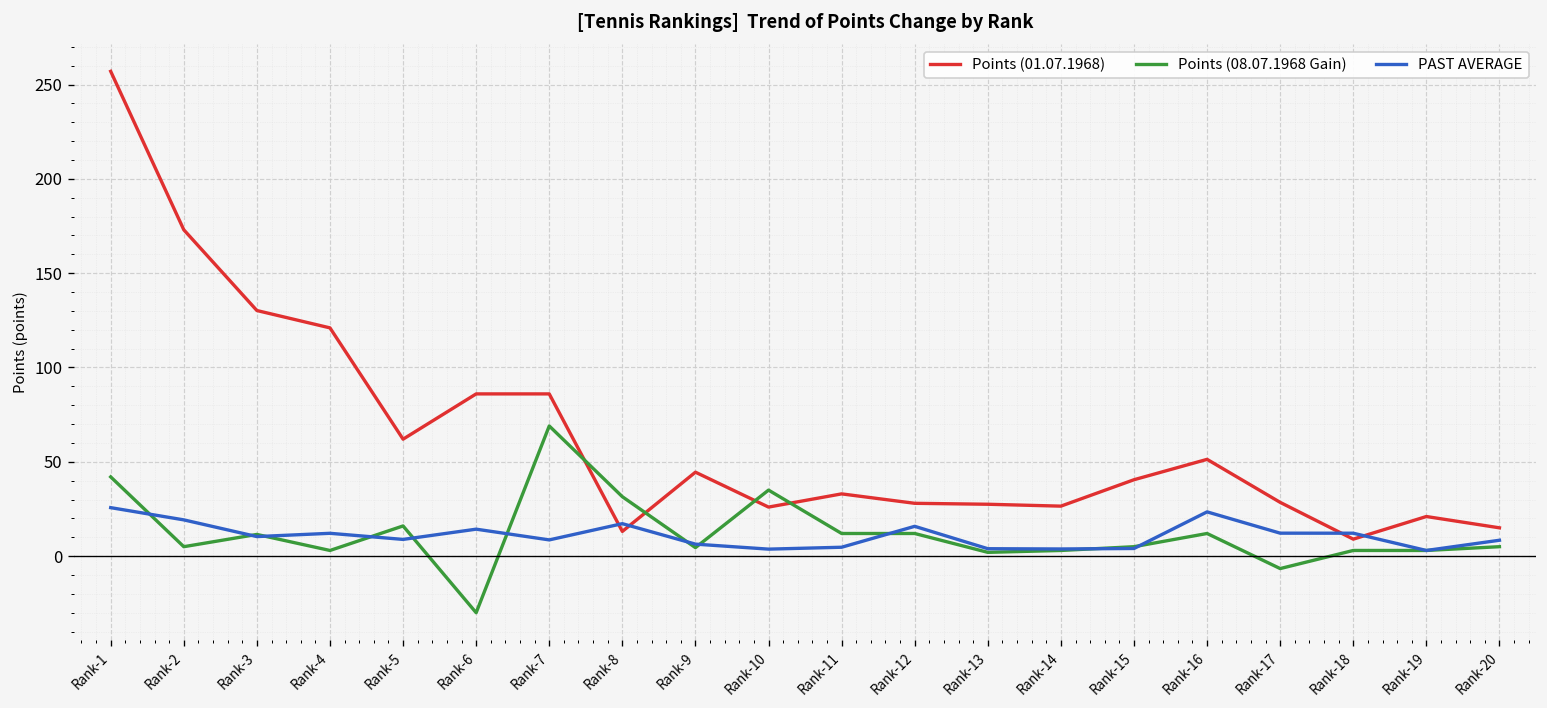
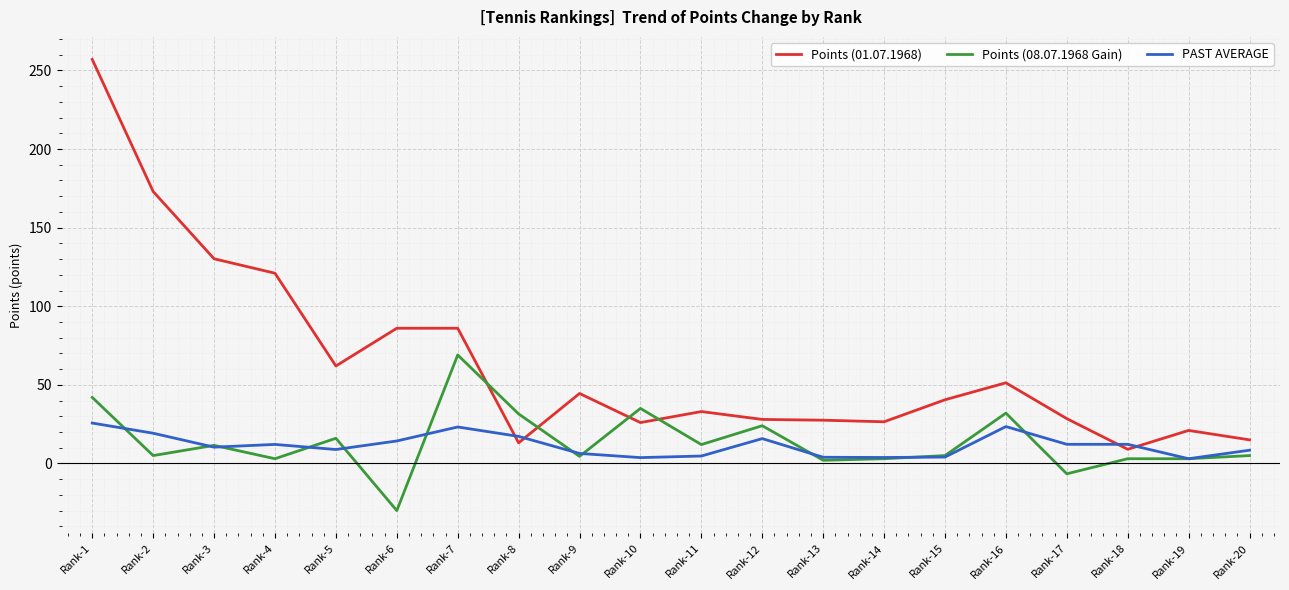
  {
    "Points (01.07.1968)": {
      "Rank-1": 257,
      "Rank-2": 173,
      "Rank-3": 130,
      "Rank-4": 121,
      "Rank-5": 62,
      "Rank-6": 86,
      "Rank-7": 86,
      "Rank-8": 13,
      "Rank-9": 45,
      "Rank-10": 26,
      "Rank-11": 33,
      "Rank-12": 28,
      "Rank-13": 28,
      "Rank-14": 27,
      "Rank-15": 41,
      "Rank-16": 51,
      "Rank-17": 29,
      "Rank-18": 9,
      "Rank-19": 21,
      "Rank-20": 15
    },
    "Points (08.07.1968 Gain)": {
      "Rank-1": 42,
      "Rank-2": 5,
      "Rank-4": 3,
      "Rank-5": 16,
      "Rank-6": -30,
      "Rank-7": 69,
      "Rank-8": 32,
      "Rank-9": 5,
      "Rank-10": 35,
      "Rank-11": 12,
-     "Rank-12": 12,
+     "Rank-12": 24,
      "Rank-13": 2,
-     "Rank-16": 12,
+     "Rank-16": 32,
      "Rank-17": -7,
      "Rank-18": 3,
      "Rank-20": 5
    },
    "PAST AVERAGE": {
      "Rank-1": 26,
      "Rank-2": 19,
      "Rank-4": 12,
      "Rank-5": 9,
      "Rank-6": 14,
-     "Rank-7": 9,
+     "Rank-7": 23,
      "Rank-8": 17,
      "Rank-9": 6,
      "Rank-10": 4,
      "Rank-11": 5,
      "Rank-12": 16,
      "Rank-13": 4,
      "Rank-16": 23,
      "Rank-17": 12,
      "Rank-18": 12,
      "Rank-20": 8
    }
  }
